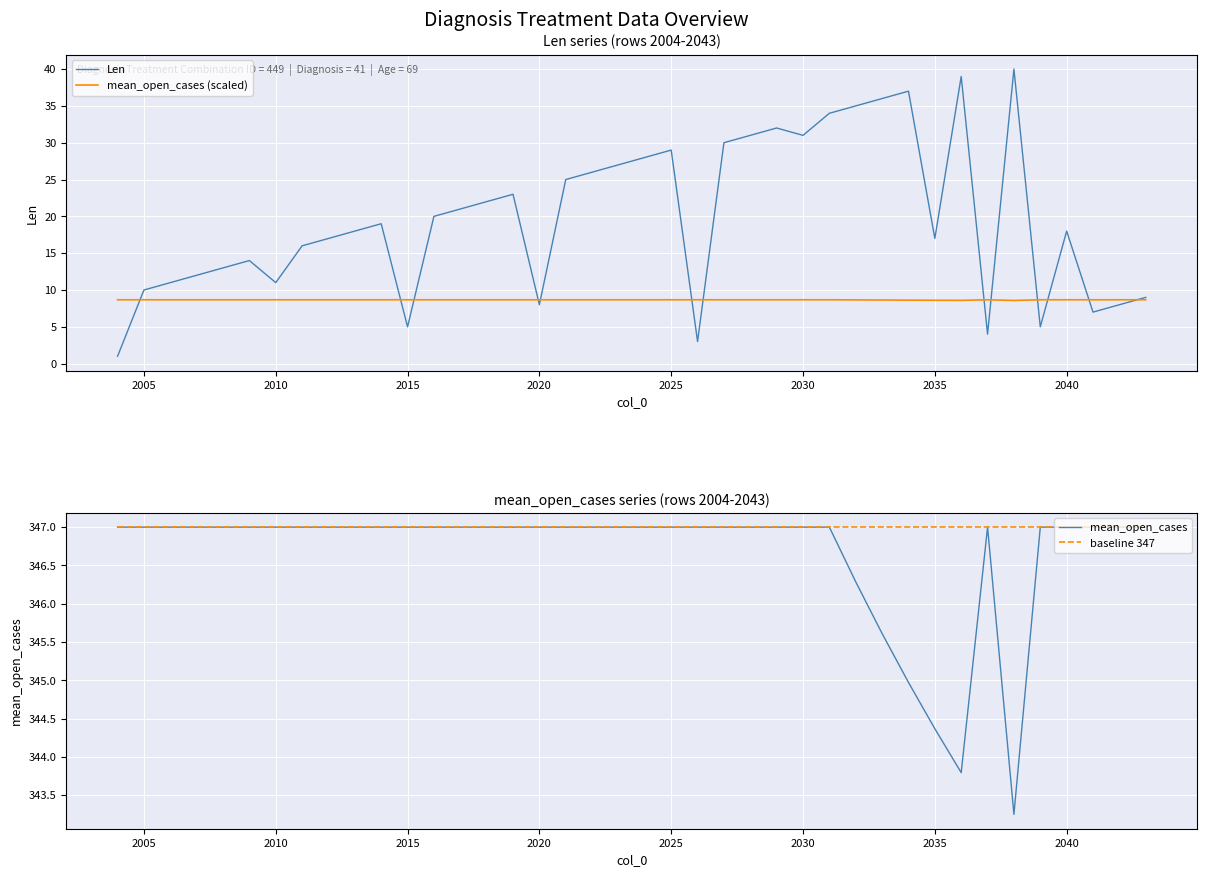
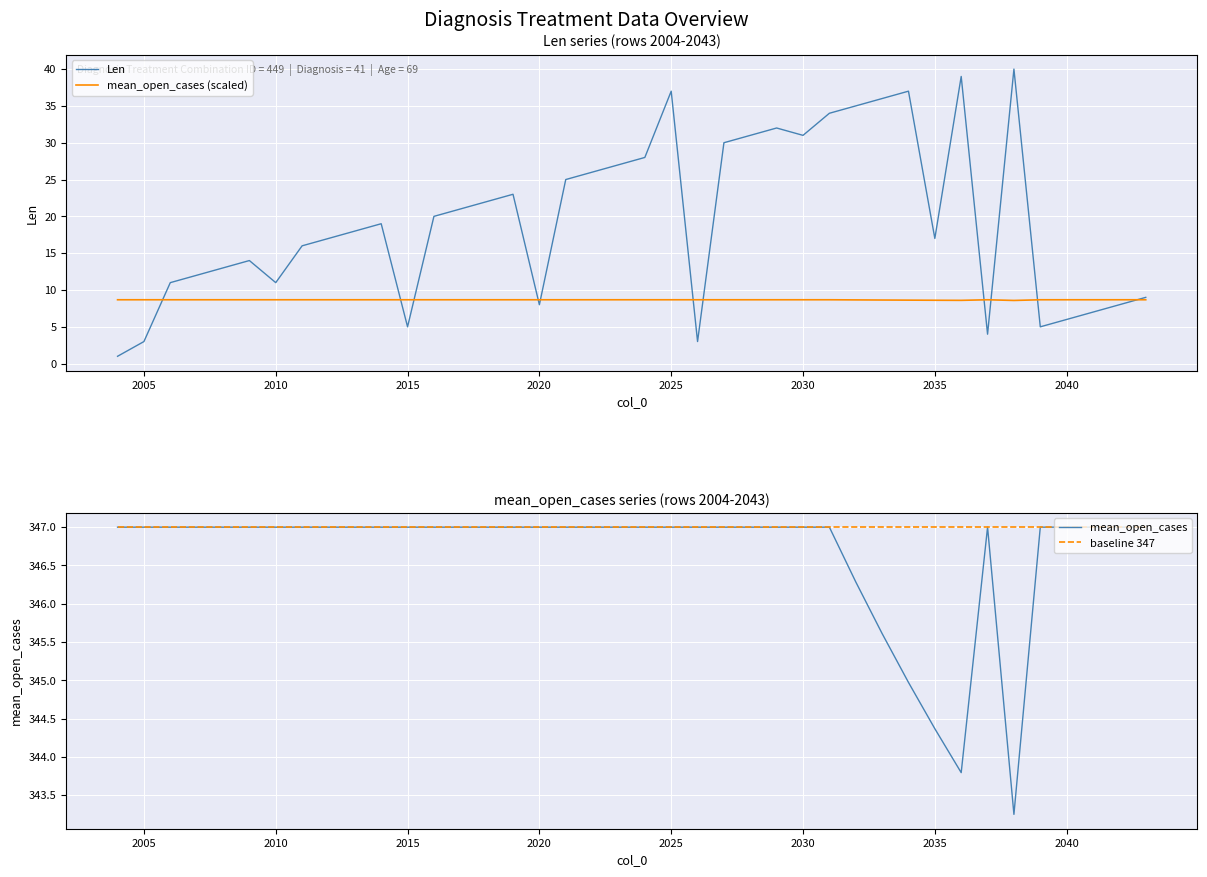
  {
    "Len series (rows 2004-2043)": {
      "Len": {
-       "2005": 10,
+       "2005": 3,
        "2010": 11,
        "2015": 5,
        "2020": 8,
-       "2025": 29,
+       "2025": 37,
        "2030": 31,
        "2035": 17,
-       "2040": 18
+       "2040": 6
      },
      "mean_open_cases (scaled)": {
        "2005": 9,
        "2010": 9,
        "2015": 9,
        "2020": 9,
        "2025": 9,
        "2030": 9,
        "2035": 9,
        "2040": 9
      }
    },
    "mean_open_cases series (rows 2004-2043)": {
      "mean_open_cases": {
        "2035": 344.4
      },
      "baseline 347": {
        "2035": 347.0
      }
    }
  }
